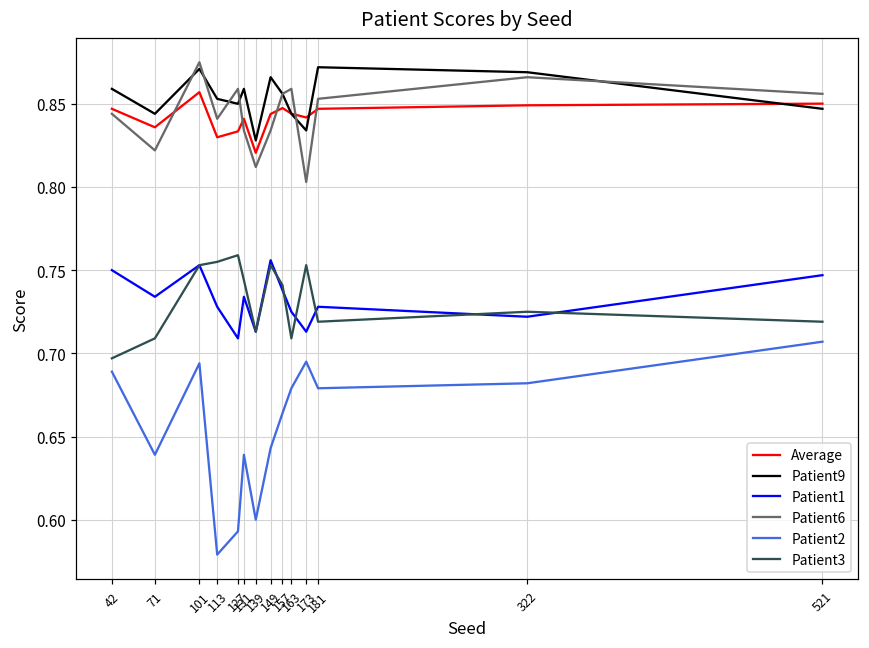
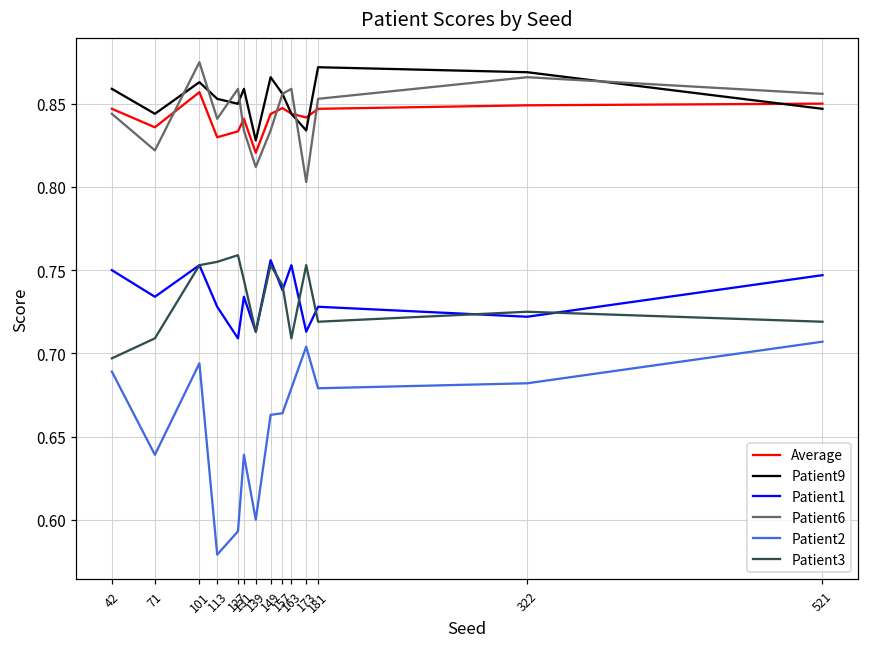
  {
    "Average": {
      "42": 0.847,
      "71": 0.836,
      "101": 0.857,
      "113": 0.830,
      "127": 0.833,
      "131": 0.841,
      "139": 0.821,
      "149": 0.844,
      "157": 0.847,
      "173": 0.842,
      "181": 0.847,
      "322": 0.849,
      "521": 0.850
    },
    "Patient9": {
      "42": 0.859,
      "71": 0.844,
-     "101": 0.871,
+     "101": 0.863,
      "113": 0.853,
      "127": 0.850,
      "131": 0.859,
      "139": 0.828,
      "149": 0.866,
      "173": 0.834,
      "181": 0.872,
      "322": 0.869,
      "521": 0.847
    },
    "Patient1": {
      "42": 0.750,
      "71": 0.734,
      "113": 0.728,
      "127": 0.709,
      "131": 0.734,
      "149": 0.756,
      "157": 0.738,
-     "163": 0.725,
+     "163": 0.753,
      "173": 0.713,
      "181": 0.728,
      "322": 0.722,
      "521": 0.747
    },
    "Patient6": {
      "42": 0.844,
      "71": 0.822,
      "101": 0.875,
      "113": 0.841,
      "127": 0.859,
      "131": 0.834,
      "139": 0.812,
      "149": 0.834,
      "163": 0.859,
      "173": 0.803,
      "181": 0.853,
      "322": 0.866,
      "521": 0.856
    },
    "Patient2": {
      "42": 0.689,
      "71": 0.639,
      "101": 0.694,
      "113": 0.579,
      "127": 0.593,
      "131": 0.639,
      "139": 0.600,
-     "149": 0.643,
+     "149": 0.663,
      "157": 0.664,
      "163": 0.679,
-     "173": 0.695,
+     "173": 0.704,
      "181": 0.679,
      "322": 0.682,
      "521": 0.707
    },
    "Patient3": {
      "42": 0.697,
      "71": 0.709,
      "113": 0.755,
      "127": 0.759,
      "131": 0.744,
      "149": 0.753,
      "157": 0.741,
      "163": 0.709,
      "173": 0.753,
      "181": 0.719,
      "322": 0.725,
      "521": 0.719
    }
  }
